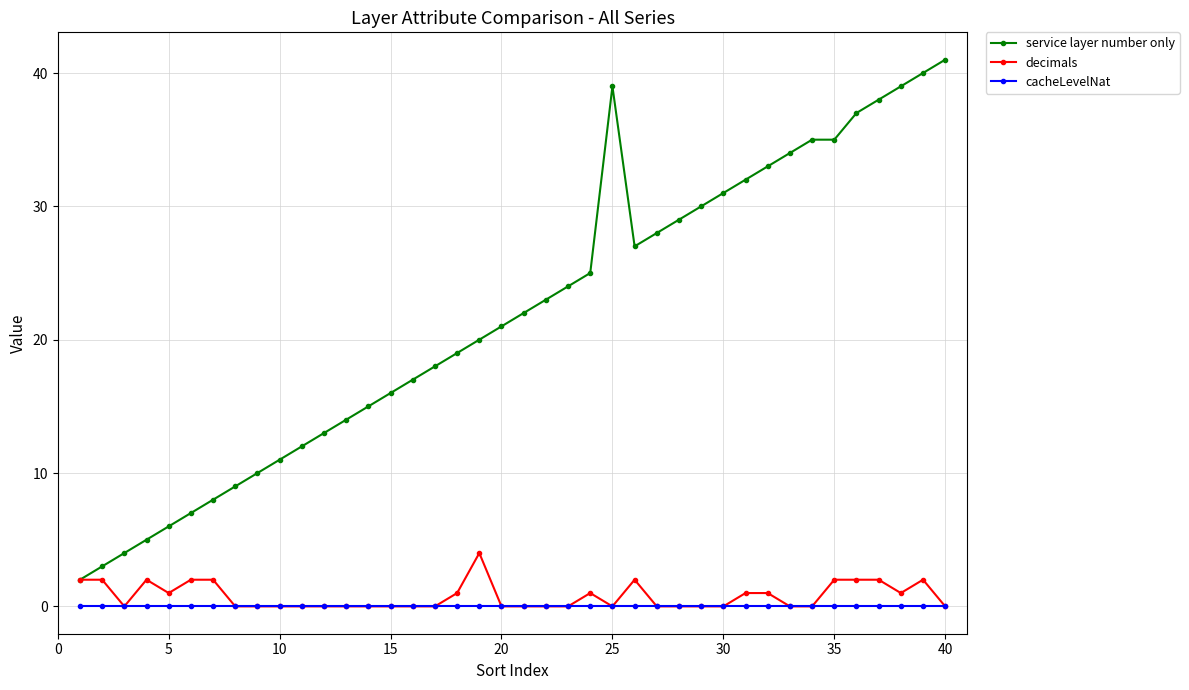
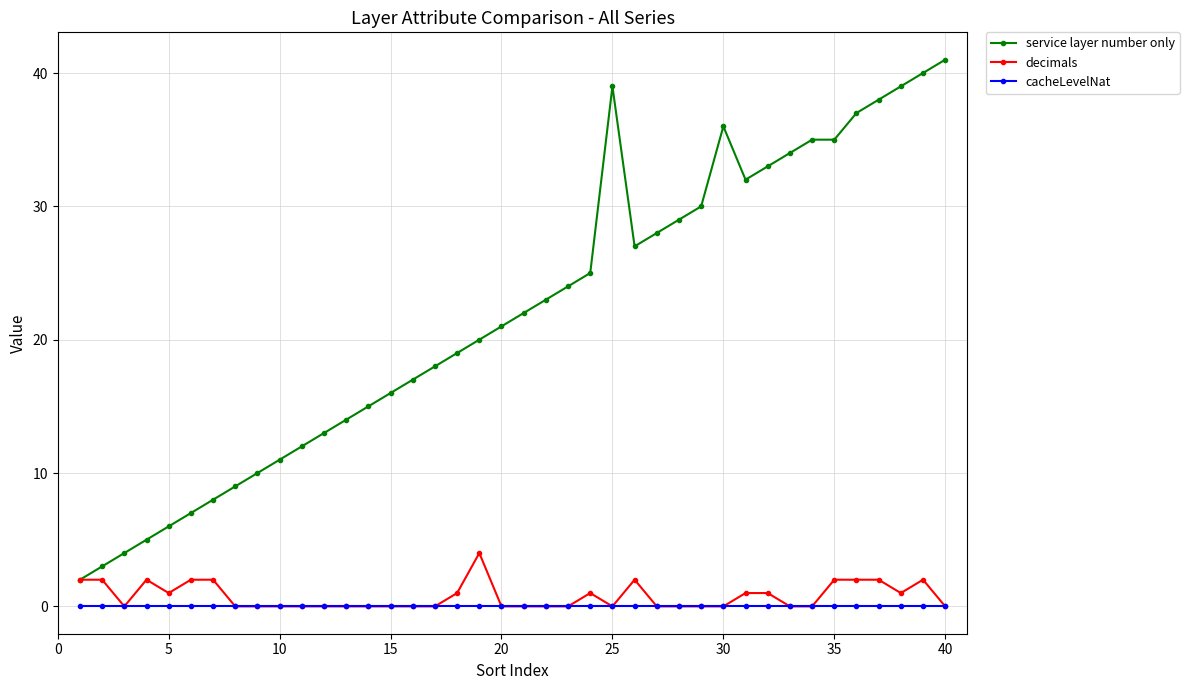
  {
    "service layer number only": {
      "5": 6,
      "10": 11,
      "15": 16,
      "20": 21,
      "25": 39,
-     "30": 31,
+     "30": 36,
      "35": 35,
      "40": 41
    },
    "decimals": {
      "5": 1,
      "35": 2
    },
    "cacheLevelNat": {
      "5": 0,
      "35": 0
    }
  }
